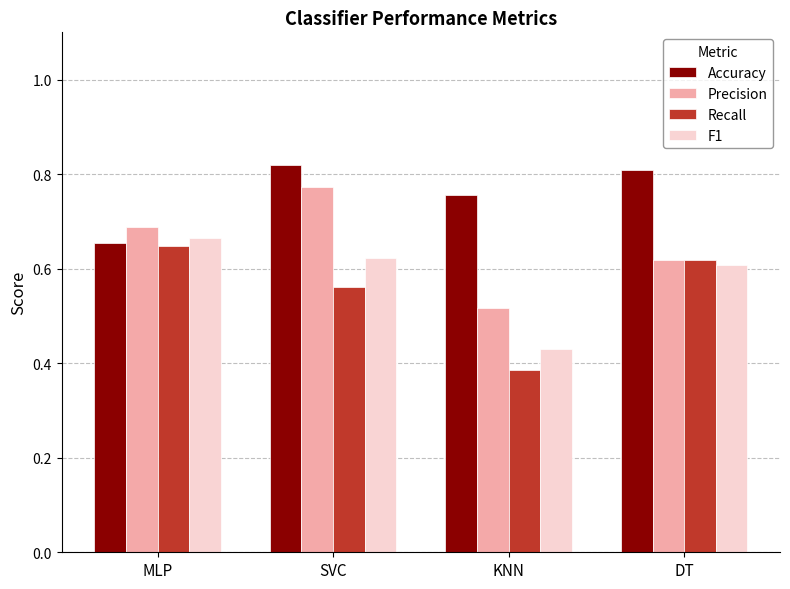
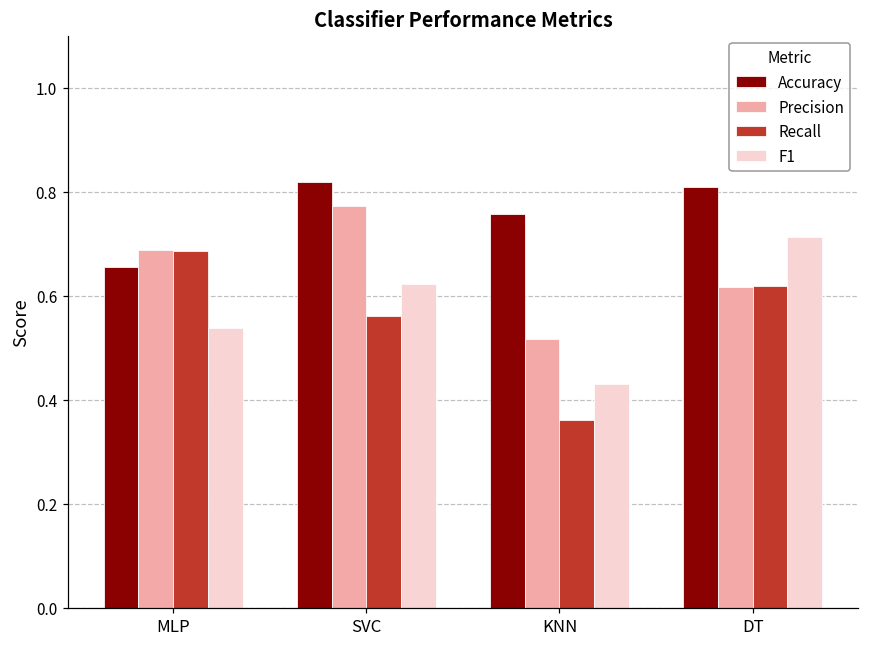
  {
    "Accuracy": {
      "MLP": 0.65,
      "SVC": 0.82,
      "KNN": 0.76,
      "DT": 0.81
    },
    "Precision": {
      "MLP": 0.69,
      "SVC": 0.77,
      "KNN": 0.52,
      "DT": 0.62
    },
    "Recall": {
-     "MLP": 0.65,
+     "MLP": 0.69,
      "SVC": 0.56,
-     "KNN": 0.39,
+     "KNN": 0.36,
      "DT": 0.62
    },
    "F1": {
-     "MLP": 0.66,
+     "MLP": 0.54,
      "SVC": 0.62,
      "KNN": 0.43,
-     "DT": 0.61
+     "DT": 0.71
    }
  }
